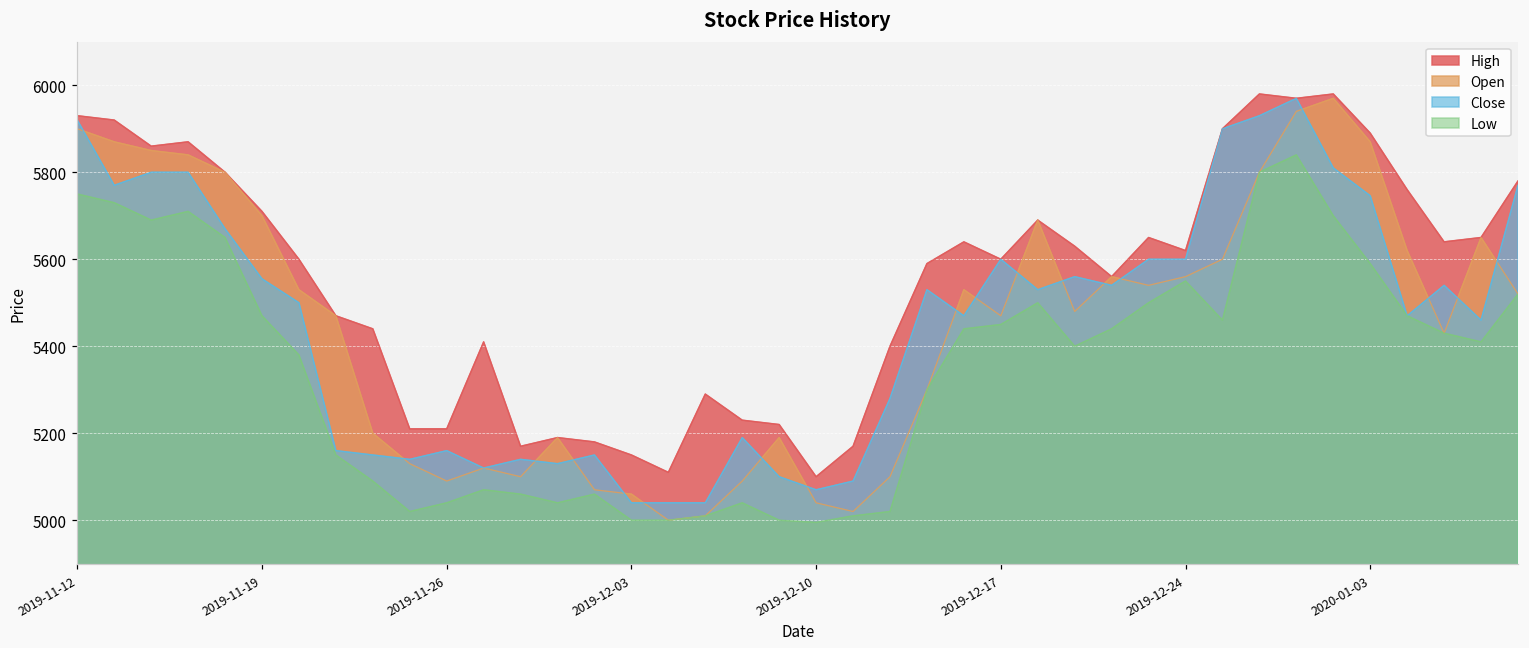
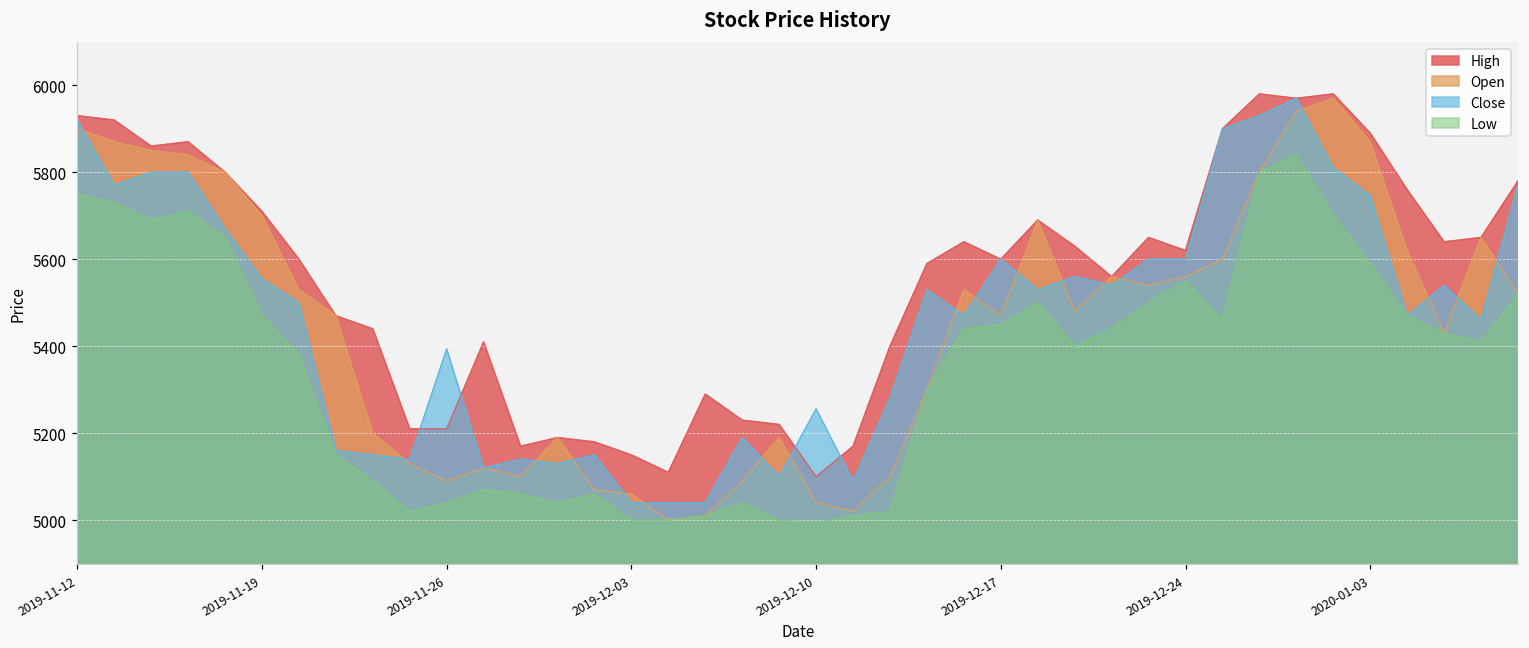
  {
    "High": {
      "2019-11-12": 5930,
      "2019-11-19": 5710,
      "2019-11-26": 5210,
      "2019-12-03": 5150,
      "2019-12-10": 5100,
      "2019-12-24": 5620,
      "2020-01-03": 5890
    },
    "Open": {
      "2019-11-12": 5900,
      "2019-11-19": 5700,
      "2019-11-26": 5090,
      "2019-12-03": 5060,
      "2019-12-10": 5040,
      "2019-12-17": 5470,
      "2019-12-24": 5560,
      "2020-01-03": 5870
    },
    "Close": {
      "2019-11-12": 5920,
      "2019-11-19": 5560,
-     "2019-11-26": 5160,
+     "2019-11-26": 5390,
      "2019-12-03": 5040,
-     "2019-12-10": 5070,
+     "2019-12-10": 5260,
      "2019-12-24": 5600,
      "2020-01-03": 5750
    },
    "Low": {
      "2019-11-12": 5750,
      "2019-11-19": 5470,
      "2019-11-26": 5040,
      "2019-12-03": 5000,
      "2019-12-10": 5000,
      "2019-12-17": 5450,
      "2019-12-24": 5550,
      "2020-01-03": 5590
    }
  }
